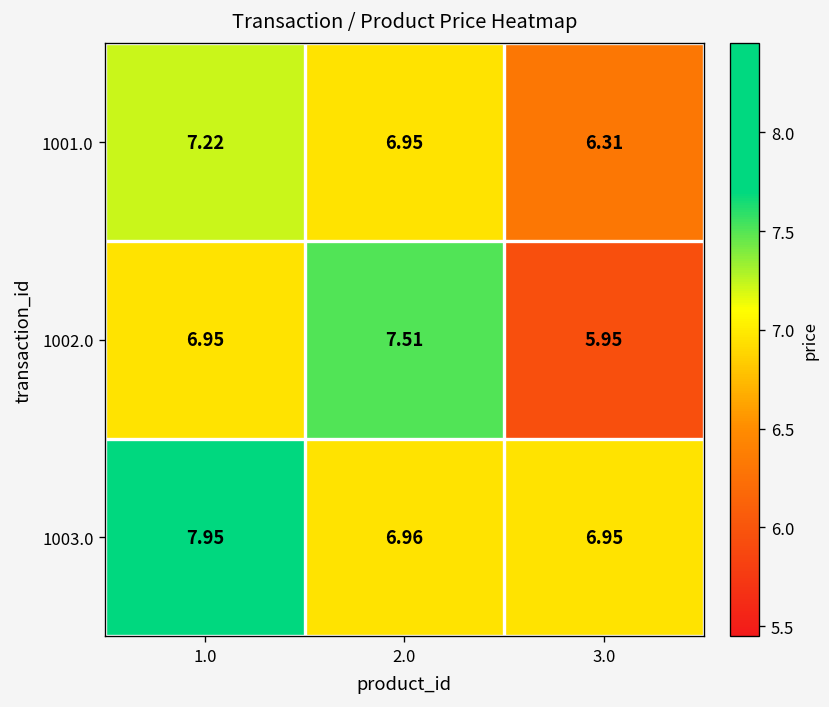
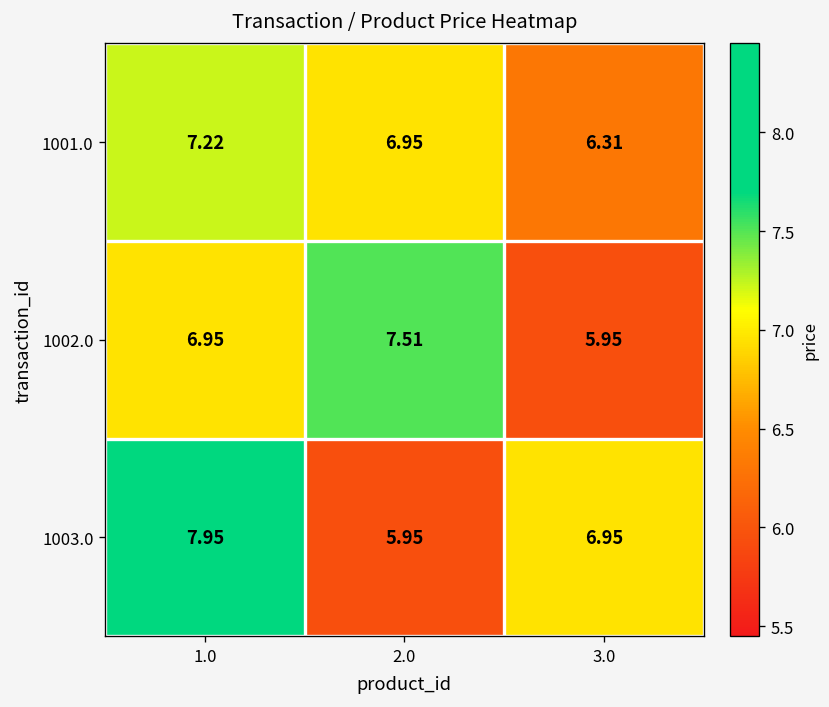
  {
    "1001.0": {
      "1.0": 7.22,
      "2.0": 6.95,
      "3.0": 6.31
    },
    "1002.0": {
      "1.0": 6.95,
      "2.0": 7.51,
      "3.0": 5.95
    },
    "1003.0": {
      "1.0": 7.95,
-     "2.0": 6.96,
+     "2.0": 5.95,
      "3.0": 6.95
    }
  }
